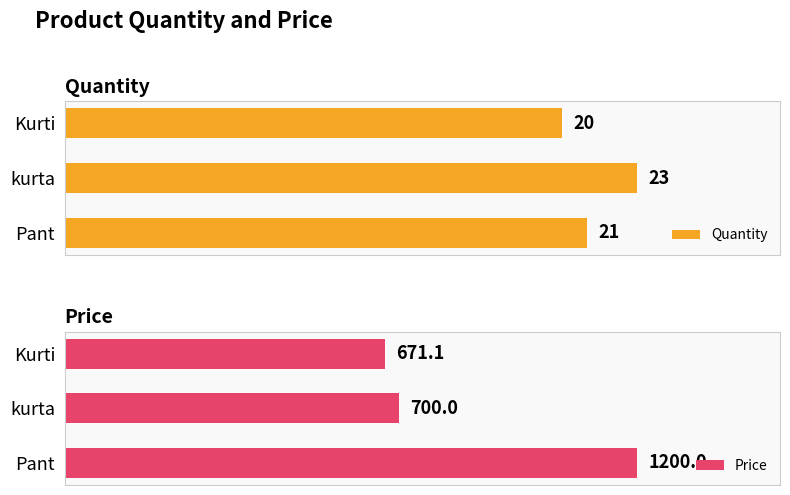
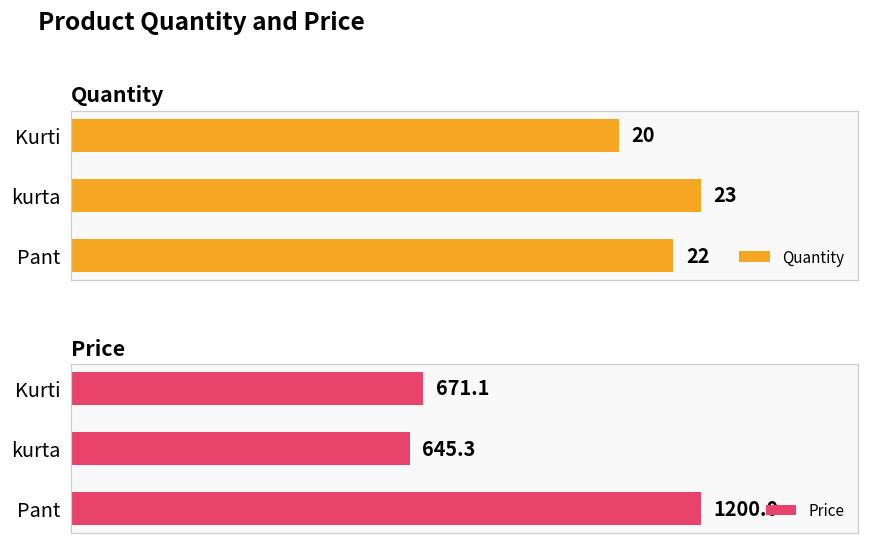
  {
    "Quantity": {
      "Kurti": 20,
      "kurta": 23,
-     "Pant": 21
+     "Pant": 22
    },
    "Price": {
      "Kurti": 671.1,
-     "kurta": 700.0,
+     "kurta": 645.3,
      "Pant": 1200.0
    }
  }
